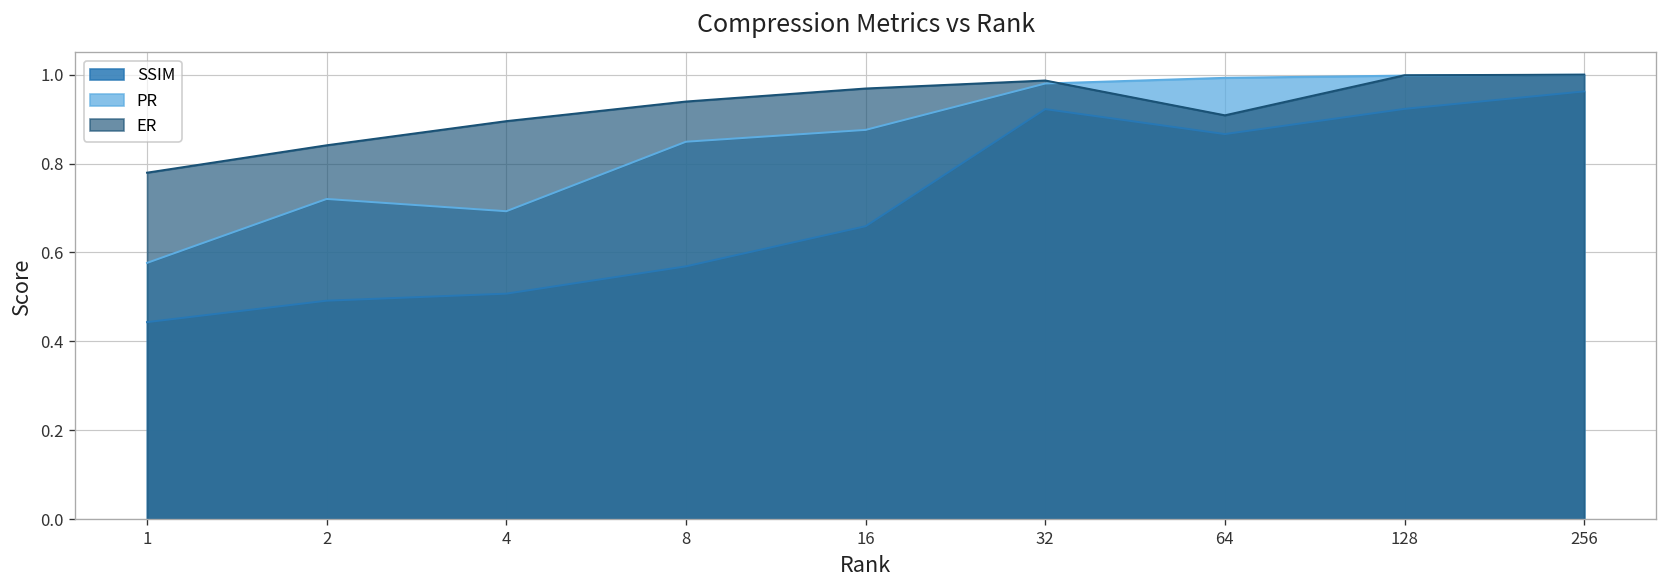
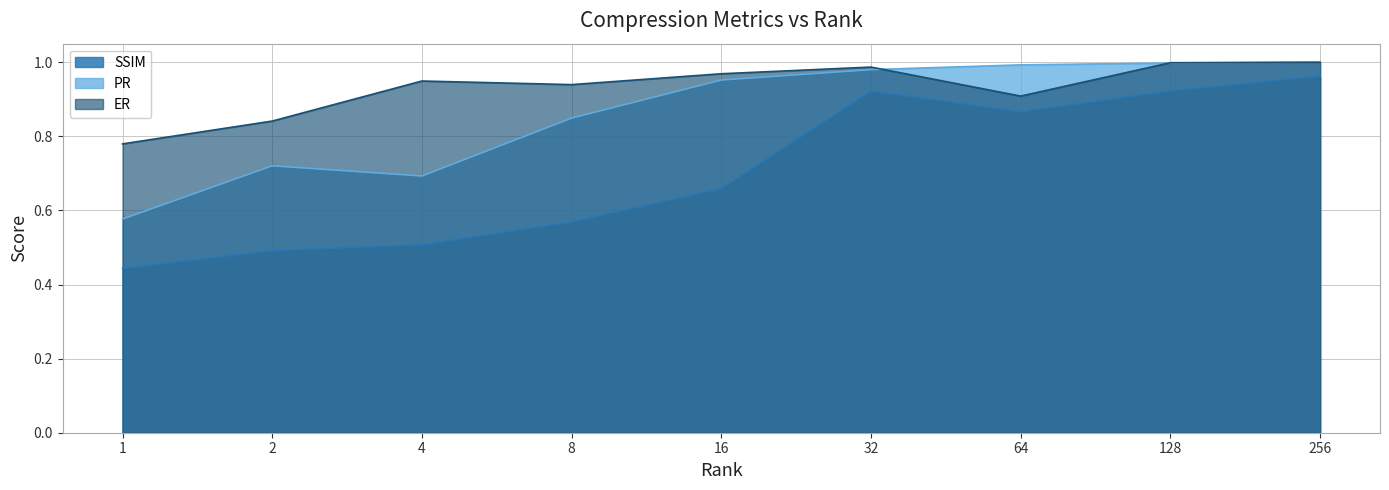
  {
    "SSIM": {
      "1": 0.44,
      "2": 0.49,
      "4": 0.51,
      "8": 0.57,
      "16": 0.66,
      "32": 0.92,
      "64": 0.87,
      "128": 0.92,
      "256": 0.96
    },
    "PR": {
      "1": 0.58,
      "2": 0.72,
      "4": 0.69,
      "8": 0.85,
-     "16": 0.88,
+     "16": 0.95,
      "64": 0.99
    },
    "ER": {
      "1": 0.78,
      "2": 0.84,
-     "4": 0.90,
+     "4": 0.95,
      "8": 0.94,
      "16": 0.97,
      "64": 0.91
    }
  }
